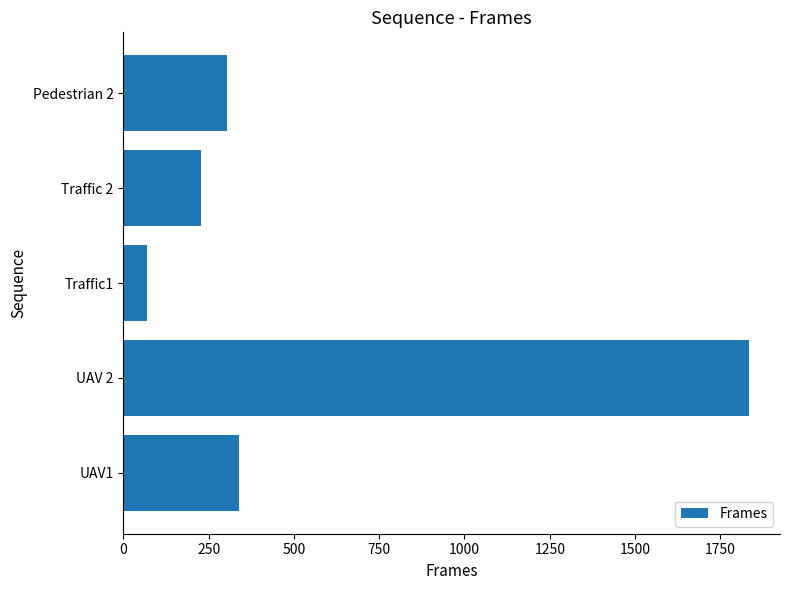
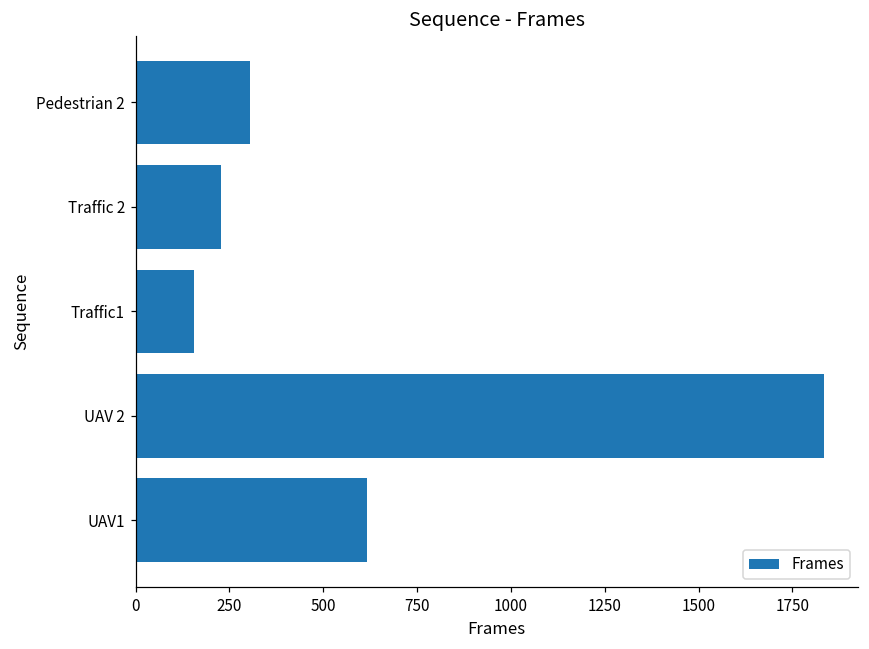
  {
    "Pedestrian 2": 300,
    "Traffic 2": 230,
-   "Traffic1": 70,
+   "Traffic1": 160,
    "UAV 2": 1830,
-   "UAV1": 340
+   "UAV1": 620
  }
